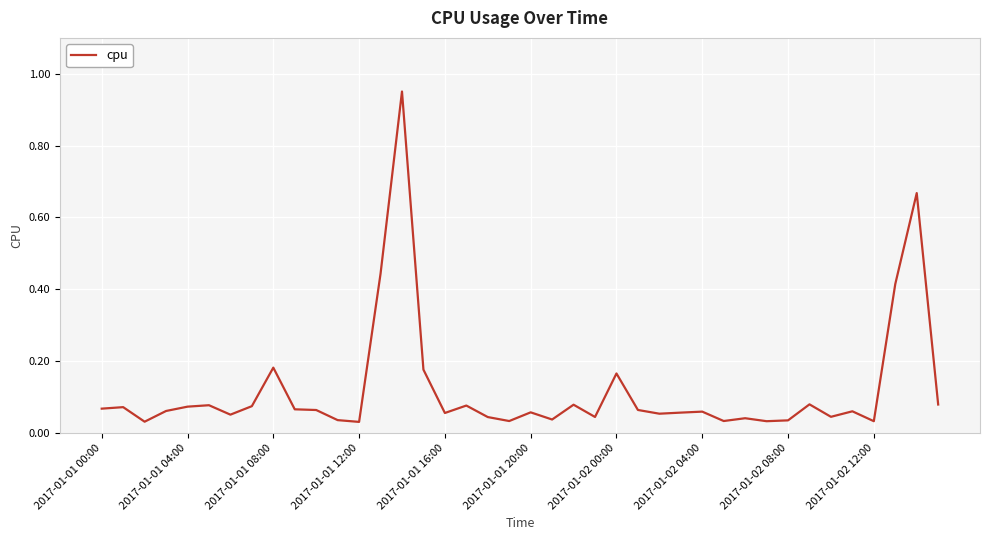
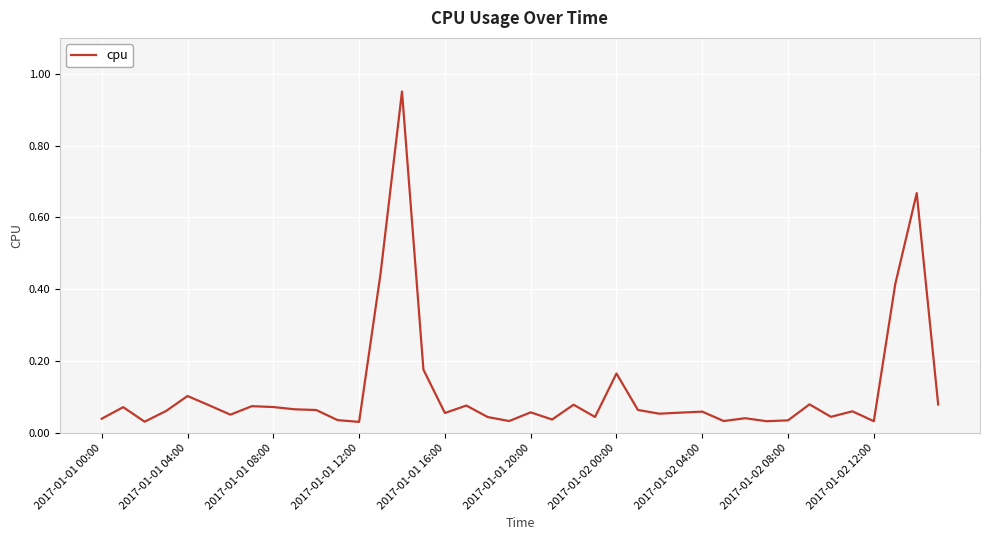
  {
-   "2017-01-01 00:00": 0.07,
-   "2017-01-01 04:00": 0.07,
-   "2017-01-01 08:00": 0.18,
+   "2017-01-01 00:00": 0.04,
+   "2017-01-01 04:00": 0.10,
+   "2017-01-01 08:00": 0.07,
    "2017-01-01 12:00": 0.03,
    "2017-01-01 16:00": 0.06,
    "2017-01-01 20:00": 0.06,
    "2017-01-02 00:00": 0.17,
    "2017-01-02 04:00": 0.06,
    "2017-01-02 08:00": 0.04,
    "2017-01-02 12:00": 0.03
  }
